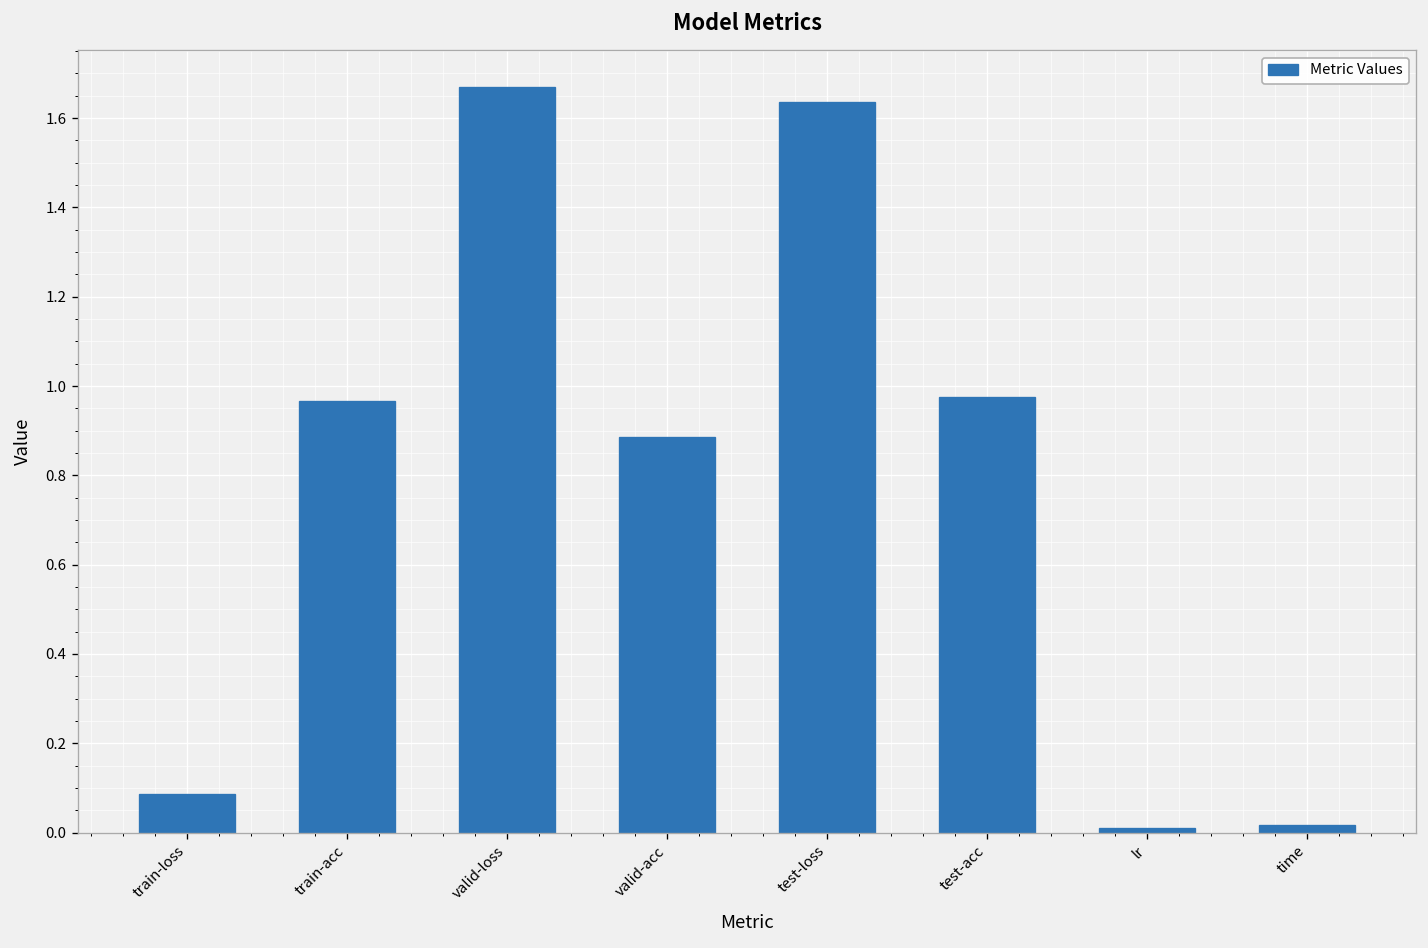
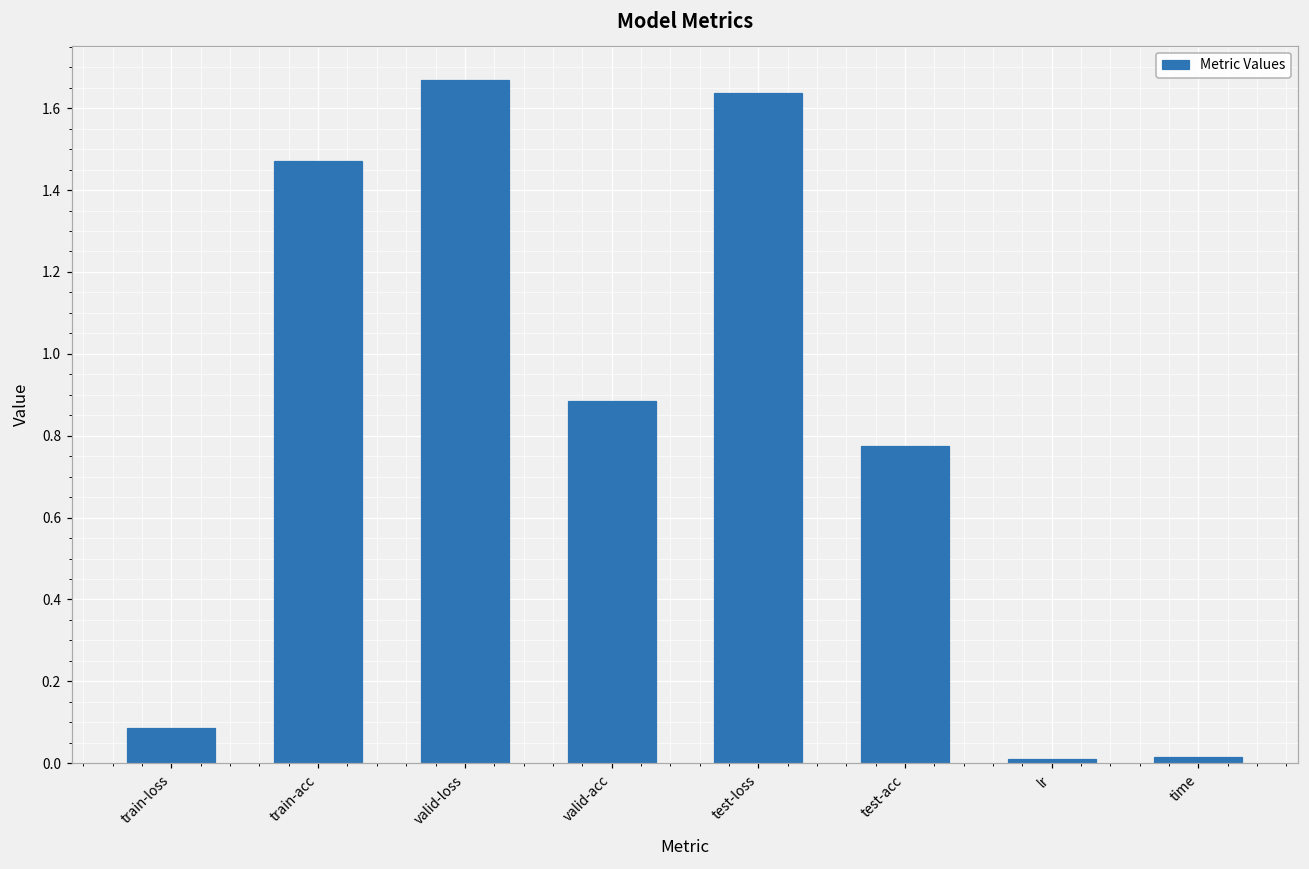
  {
    "train-loss": 0.09,
-   "train-acc": 0.97,
+   "train-acc": 1.47,
    "valid-loss": 1.67,
    "valid-acc": 0.89,
    "test-loss": 1.64,
-   "test-acc": 0.97,
+   "test-acc": 0.78,
    "lr": 0.01,
    "time": 0.02
  }
